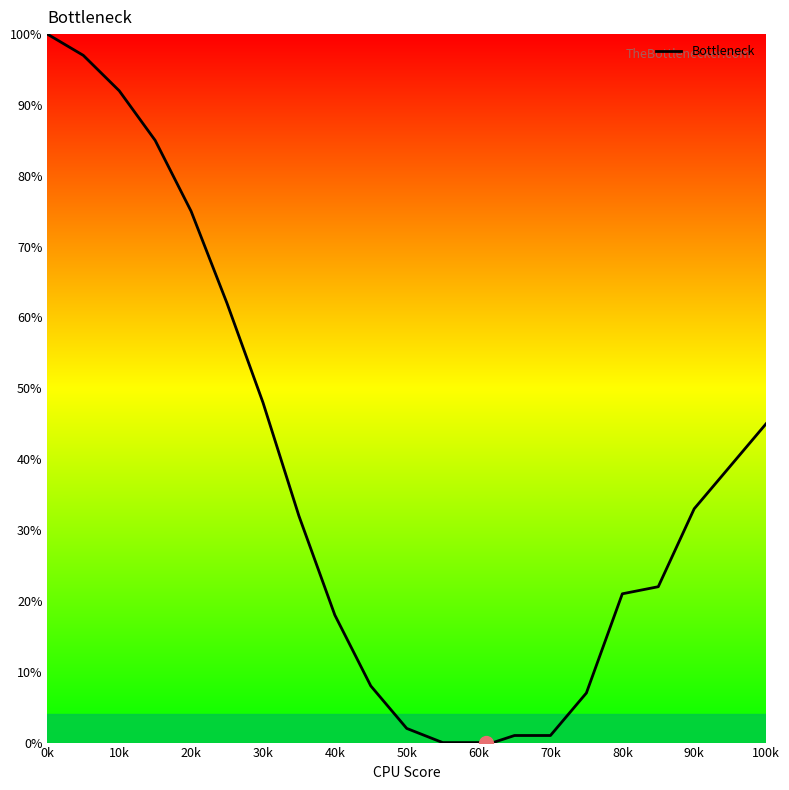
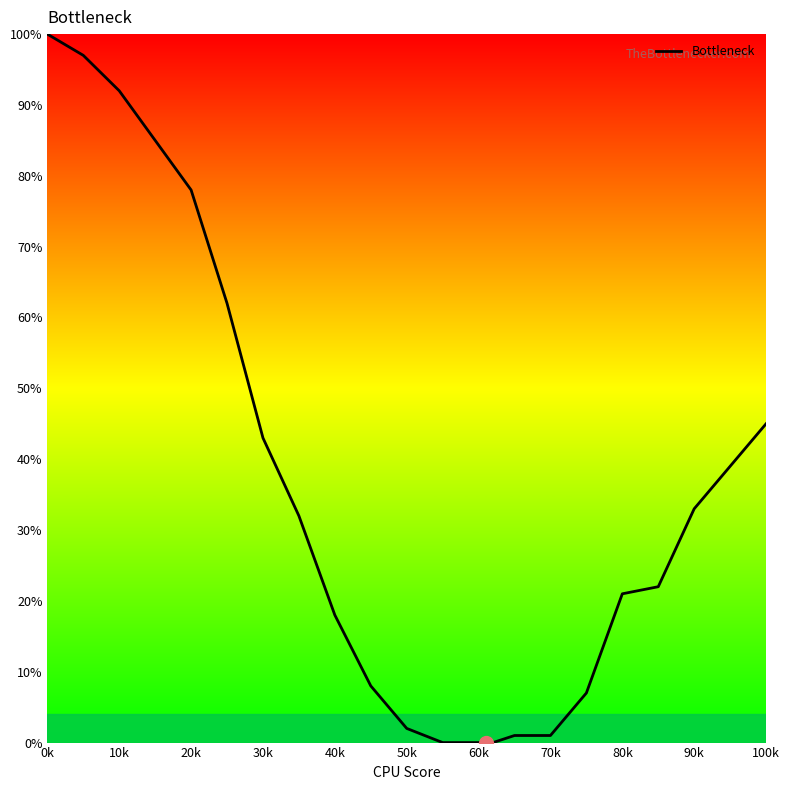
  {
    "Bottleneck": {
      "0k": "100%",
      "10k": "92%",
-     "20k": "75%",
-     "30k": "48%",
+     "20k": "78%",
+     "30k": "43%",
      "40k": "18%",
      "80k": "21%",
      "90k": "33%",
      "100k": "45%"
    }
  }
